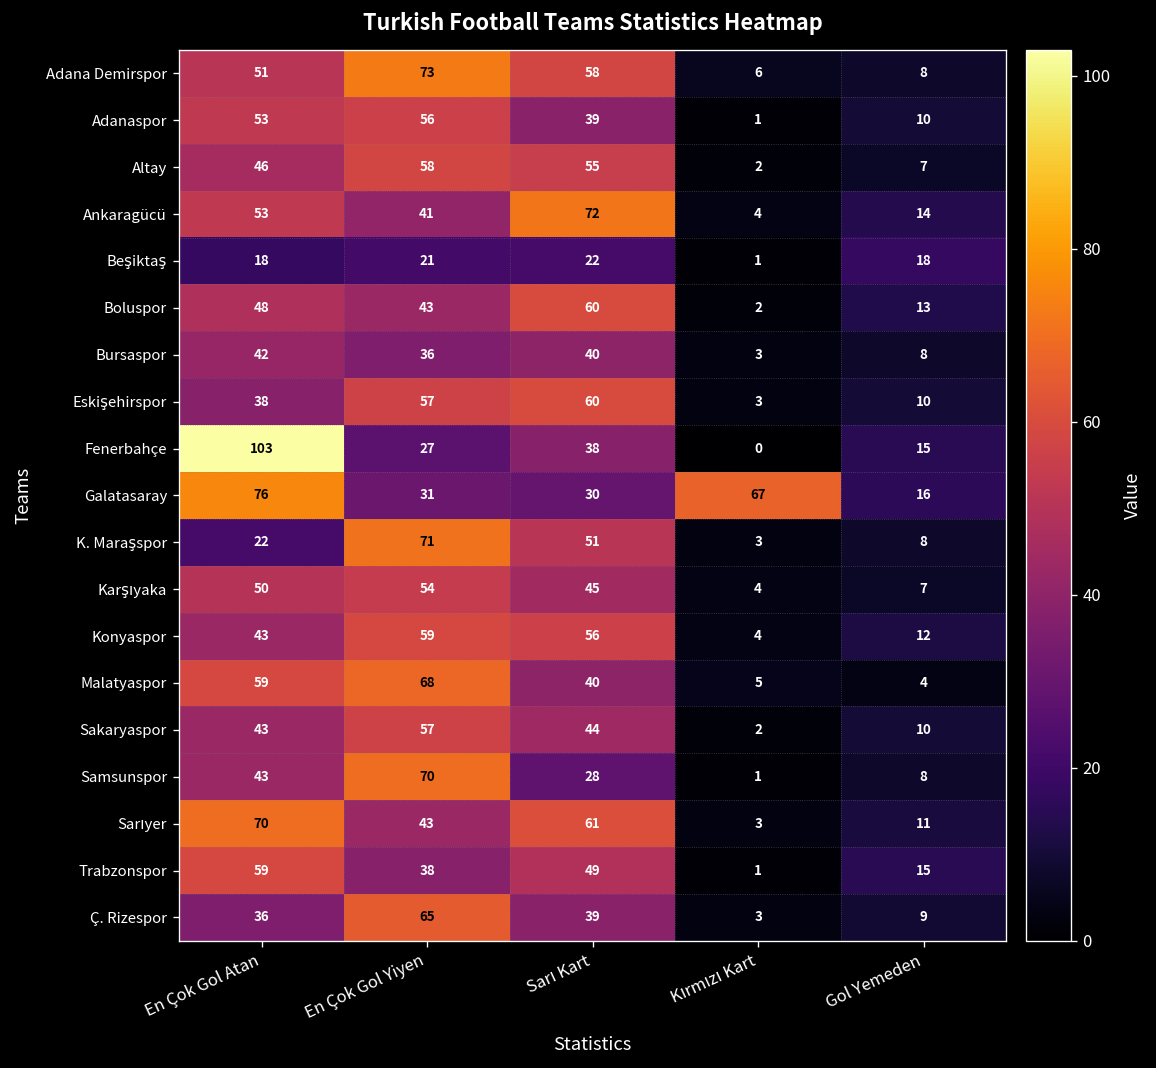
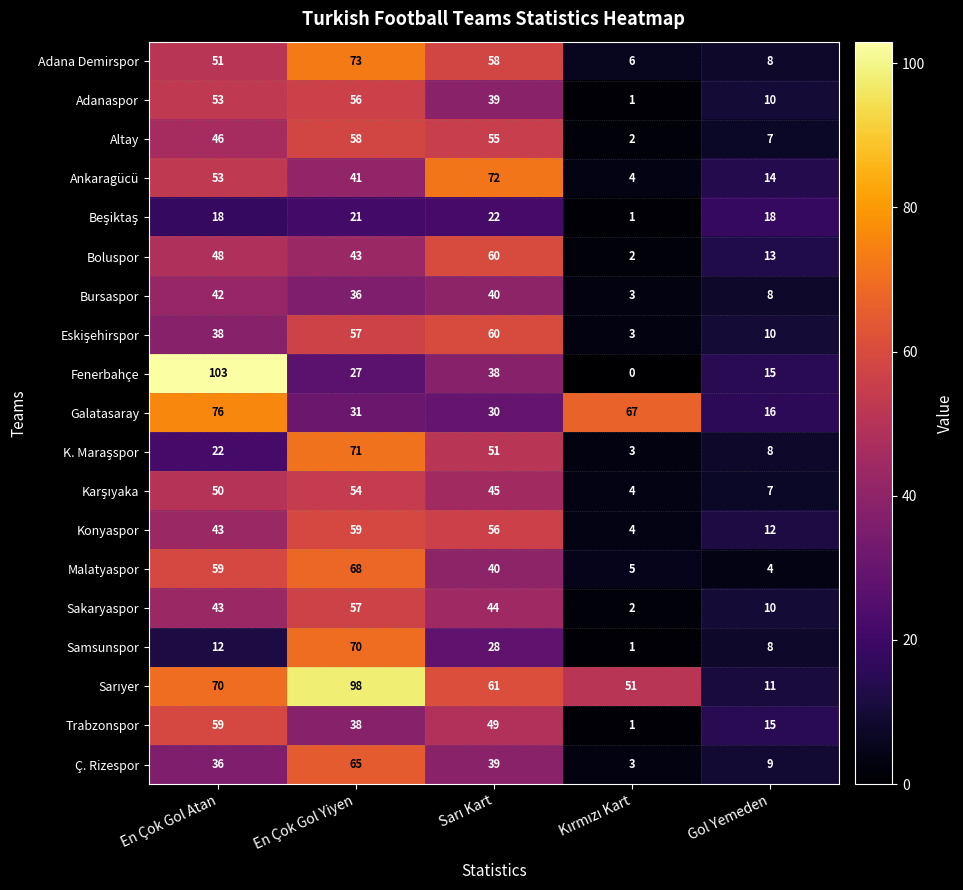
  {
    "Adana Demirspor": {
      "En Çok Gol Atan": 51,
      "En Çok Gol Yiyen": 73,
      "Sarı Kart": 58,
      "Kırmızı Kart": 6,
      "Gol Yemeden": 8
    },
    "Adanaspor": {
      "En Çok Gol Atan": 53,
      "En Çok Gol Yiyen": 56,
      "Sarı Kart": 39,
      "Kırmızı Kart": 1,
      "Gol Yemeden": 10
    },
    "Altay": {
      "En Çok Gol Atan": 46,
      "En Çok Gol Yiyen": 58,
      "Sarı Kart": 55,
      "Kırmızı Kart": 2,
      "Gol Yemeden": 7
    },
    "Ankaragücü": {
      "En Çok Gol Atan": 53,
      "En Çok Gol Yiyen": 41,
      "Sarı Kart": 72,
      "Kırmızı Kart": 4,
      "Gol Yemeden": 14
    },
    "Beşiktaş": {
      "En Çok Gol Atan": 18,
      "En Çok Gol Yiyen": 21,
      "Sarı Kart": 22,
      "Kırmızı Kart": 1,
      "Gol Yemeden": 18
    },
    "Boluspor": {
      "En Çok Gol Atan": 48,
      "En Çok Gol Yiyen": 43,
      "Sarı Kart": 60,
      "Kırmızı Kart": 2,
      "Gol Yemeden": 13
    },
    "Bursaspor": {
      "En Çok Gol Atan": 42,
      "En Çok Gol Yiyen": 36,
      "Sarı Kart": 40,
      "Kırmızı Kart": 3,
      "Gol Yemeden": 8
    },
    "Eskişehirspor": {
      "En Çok Gol Atan": 38,
      "En Çok Gol Yiyen": 57,
      "Sarı Kart": 60,
      "Kırmızı Kart": 3,
      "Gol Yemeden": 10
    },
    "Fenerbahçe": {
      "En Çok Gol Atan": 103,
      "En Çok Gol Yiyen": 27,
      "Sarı Kart": 38,
      "Kırmızı Kart": 0,
      "Gol Yemeden": 15
    },
    "Galatasaray": {
      "En Çok Gol Atan": 76,
      "En Çok Gol Yiyen": 31,
      "Sarı Kart": 30,
      "Kırmızı Kart": 67,
      "Gol Yemeden": 16
    },
    "K. Maraşspor": {
      "En Çok Gol Atan": 22,
      "En Çok Gol Yiyen": 71,
      "Sarı Kart": 51,
      "Kırmızı Kart": 3,
      "Gol Yemeden": 8
    },
    "Karşıyaka": {
      "En Çok Gol Atan": 50,
      "En Çok Gol Yiyen": 54,
      "Sarı Kart": 45,
      "Kırmızı Kart": 4,
      "Gol Yemeden": 7
    },
    "Konyaspor": {
      "En Çok Gol Atan": 43,
      "En Çok Gol Yiyen": 59,
      "Sarı Kart": 56,
      "Kırmızı Kart": 4,
      "Gol Yemeden": 12
    },
    "Malatyaspor": {
      "En Çok Gol Atan": 59,
      "En Çok Gol Yiyen": 68,
      "Sarı Kart": 40,
      "Kırmızı Kart": 5,
      "Gol Yemeden": 4
    },
    "Sakaryaspor": {
      "En Çok Gol Atan": 43,
      "En Çok Gol Yiyen": 57,
      "Sarı Kart": 44,
      "Kırmızı Kart": 2,
      "Gol Yemeden": 10
    },
    "Samsunspor": {
-     "En Çok Gol Atan": 43,
+     "En Çok Gol Atan": 12,
      "En Çok Gol Yiyen": 70,
      "Sarı Kart": 28,
      "Kırmızı Kart": 1,
      "Gol Yemeden": 8
    },
    "Sarıyer": {
      "En Çok Gol Atan": 70,
-     "En Çok Gol Yiyen": 43,
+     "En Çok Gol Yiyen": 98,
      "Sarı Kart": 61,
-     "Kırmızı Kart": 3,
+     "Kırmızı Kart": 51,
      "Gol Yemeden": 11
    },
    "Trabzonspor": {
      "En Çok Gol Atan": 59,
      "En Çok Gol Yiyen": 38,
      "Sarı Kart": 49,
      "Kırmızı Kart": 1,
      "Gol Yemeden": 15
    },
    "Ç. Rizespor": {
      "En Çok Gol Atan": 36,
      "En Çok Gol Yiyen": 65,
      "Sarı Kart": 39,
      "Kırmızı Kart": 3,
      "Gol Yemeden": 9
    }
  }
